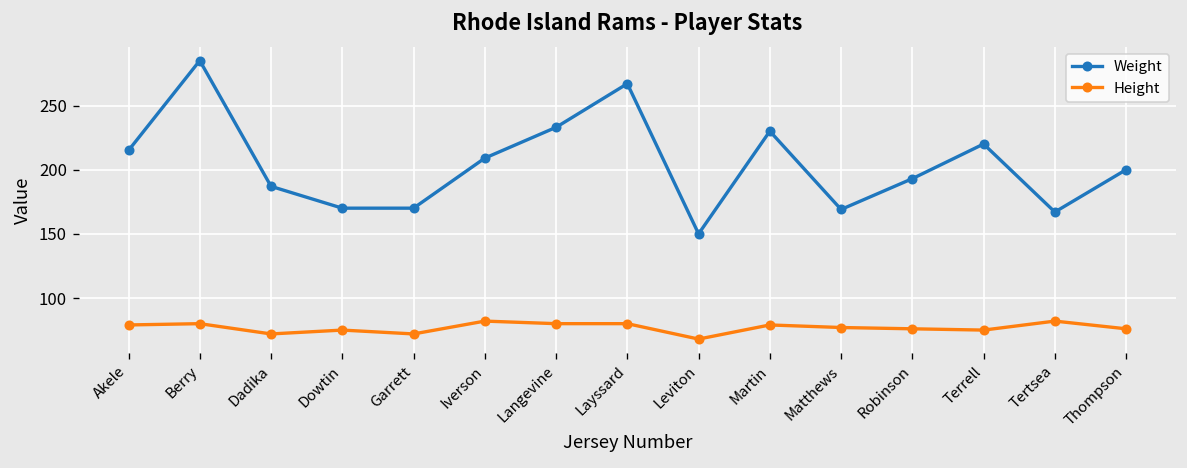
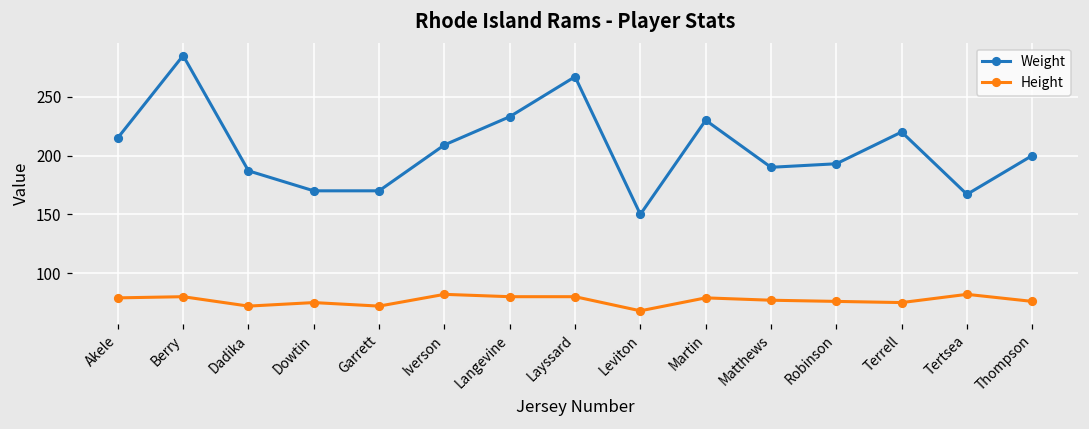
  {
    "Weight": {
      "Akele": 215,
      "Berry": 285,
      "Dadika": 187,
      "Dowtin": 170,
      "Garrett": 170,
      "Iverson": 209,
      "Langevine": 233,
      "Layssard": 267,
      "Leviton": 150,
      "Martin": 230,
-     "Matthews": 169,
+     "Matthews": 190,
      "Robinson": 193,
      "Terrell": 220,
      "Tertsea": 167,
      "Thompson": 200
    },
    "Height": {
      "Akele": 79,
      "Berry": 80,
      "Dadika": 72,
      "Dowtin": 75,
      "Garrett": 72,
      "Iverson": 82,
      "Langevine": 80,
      "Layssard": 80,
      "Leviton": 68,
      "Martin": 79,
      "Matthews": 77,
      "Robinson": 76,
      "Terrell": 75,
      "Tertsea": 82,
      "Thompson": 76
    }
  }
